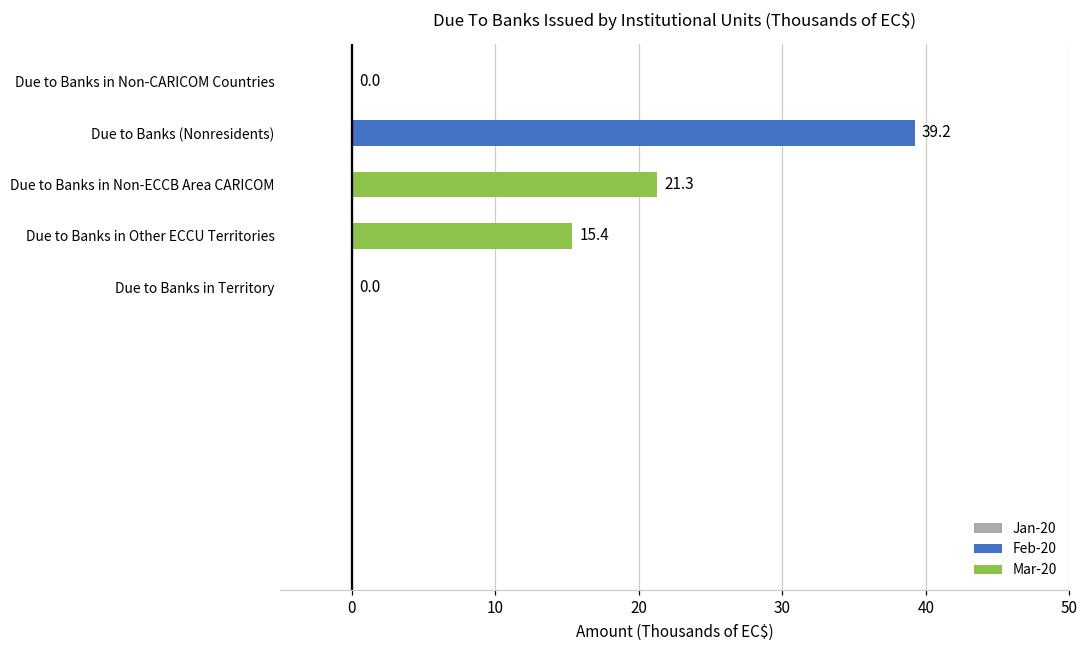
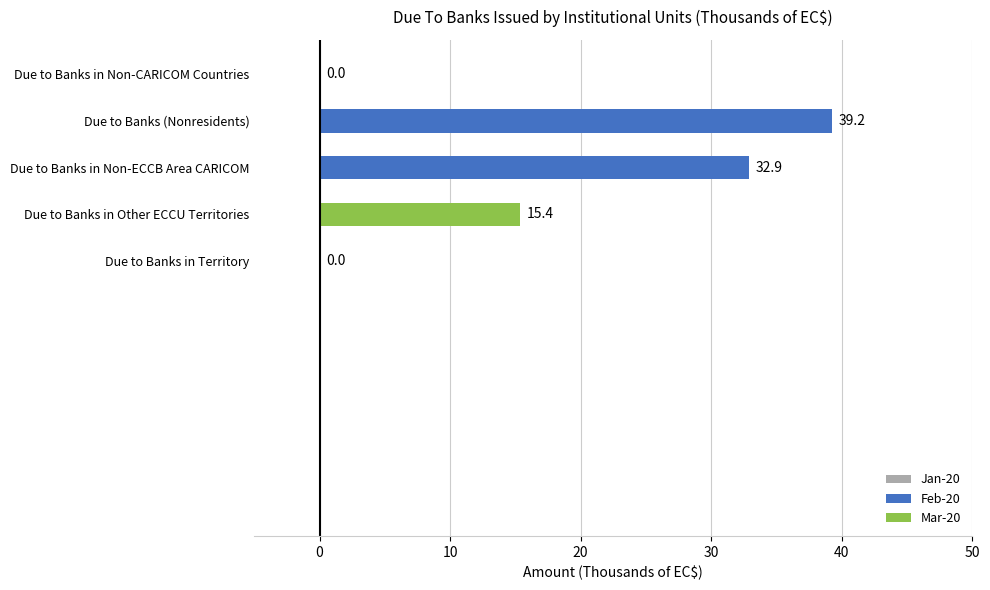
  {
    "Jan-20": {
      "Due to Banks in Non-CARICOM Countries": 0.0,
      "Due to Banks (Nonresidents)": 39.2,
-     "Due to Banks in Non-ECCB Area CARICOM": 21.3,
+     "Due to Banks in Non-ECCB Area CARICOM": 32.9,
      "Due to Banks in Other ECCU Territories": 15.4,
      "Due to Banks in Territory": 0.0
    }
  }
